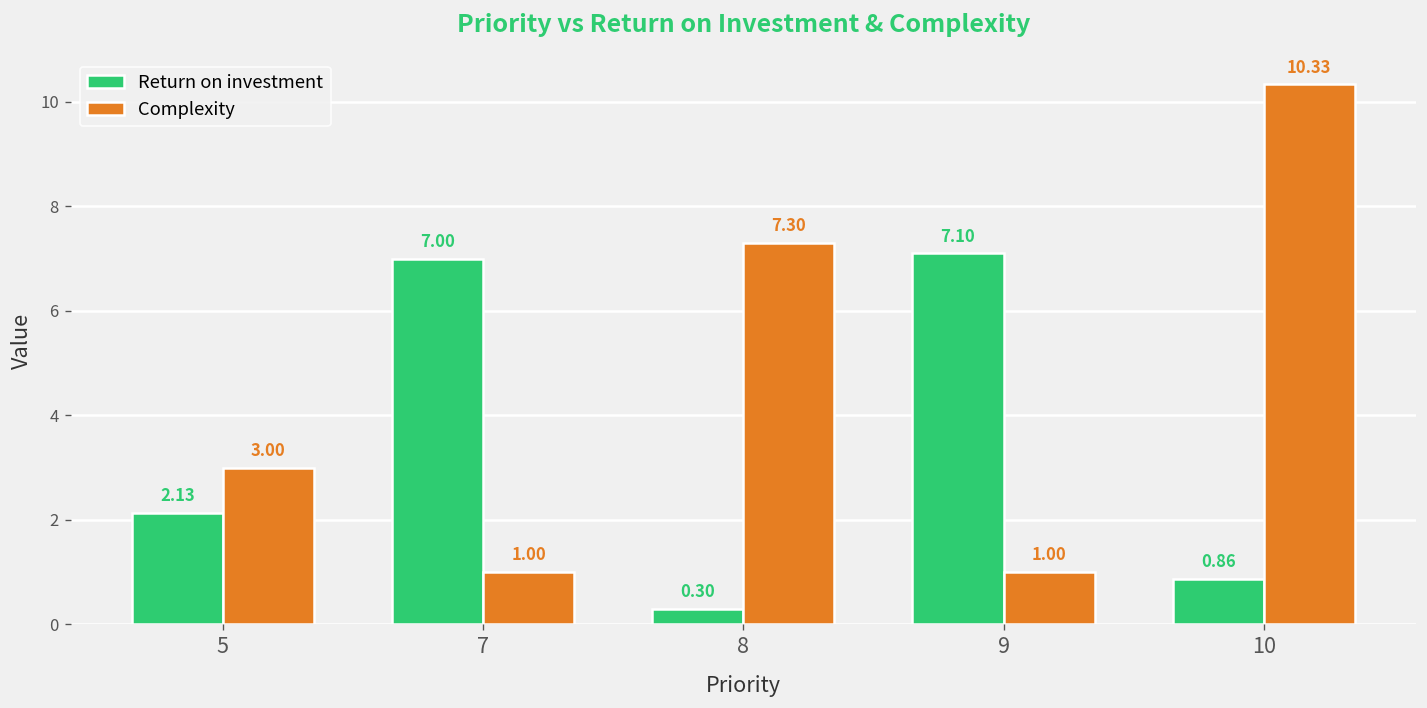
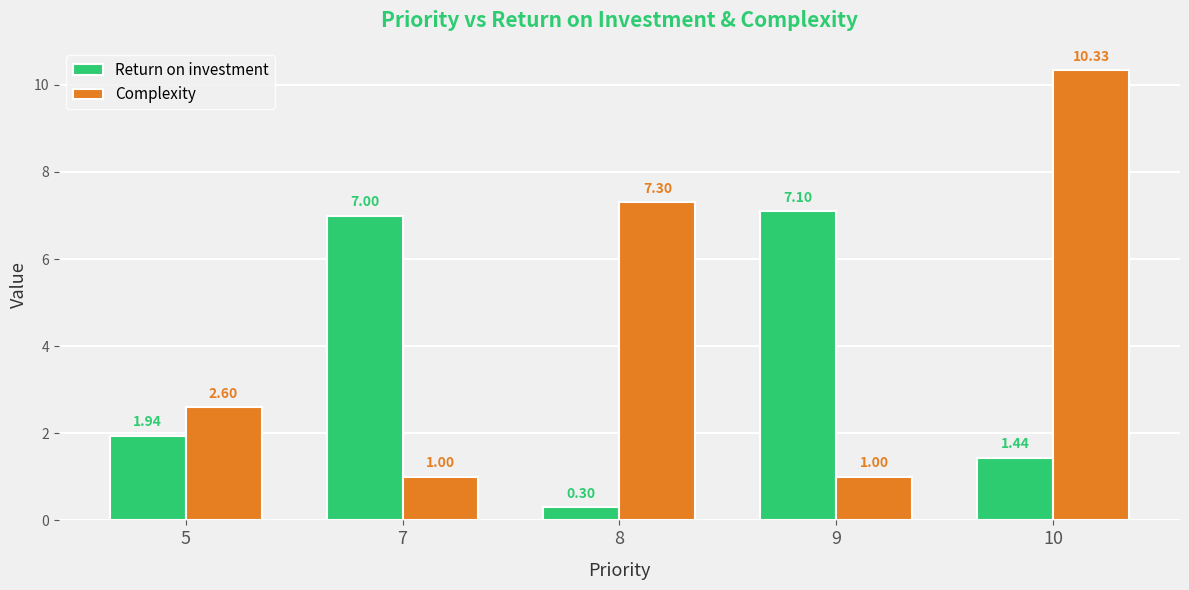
  {
    "Return on investment": {
-     "5": 2.13,
+     "5": 1.94,
      "7": 7.00,
      "8": 0.30,
      "9": 7.10,
-     "10": 0.86
+     "10": 1.44
    },
    "Complexity": {
-     "5": 3.00,
+     "5": 2.60,
      "7": 1.00,
      "8": 7.30,
      "9": 1.00,
      "10": 10.33
    }
  }
